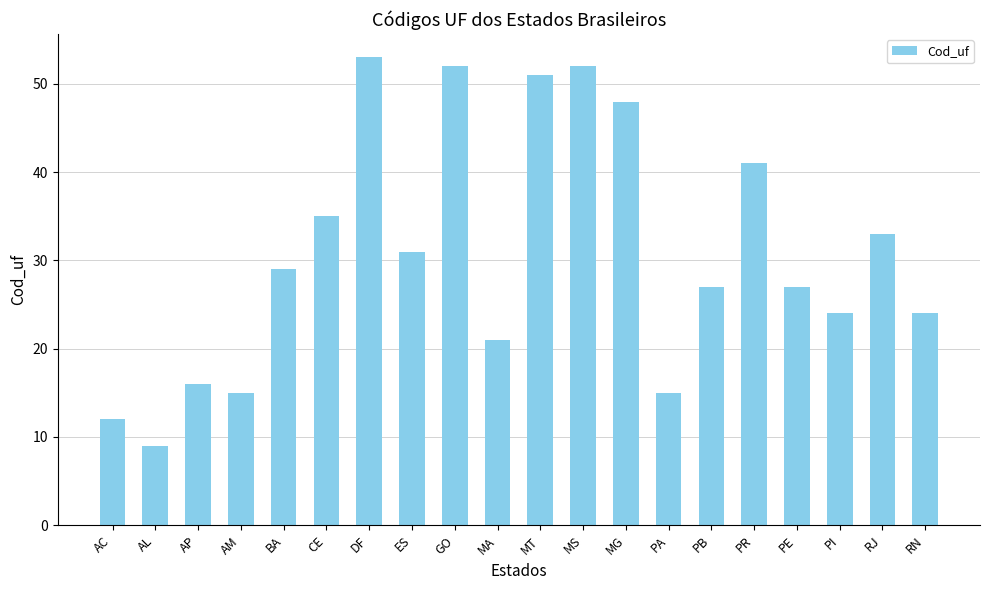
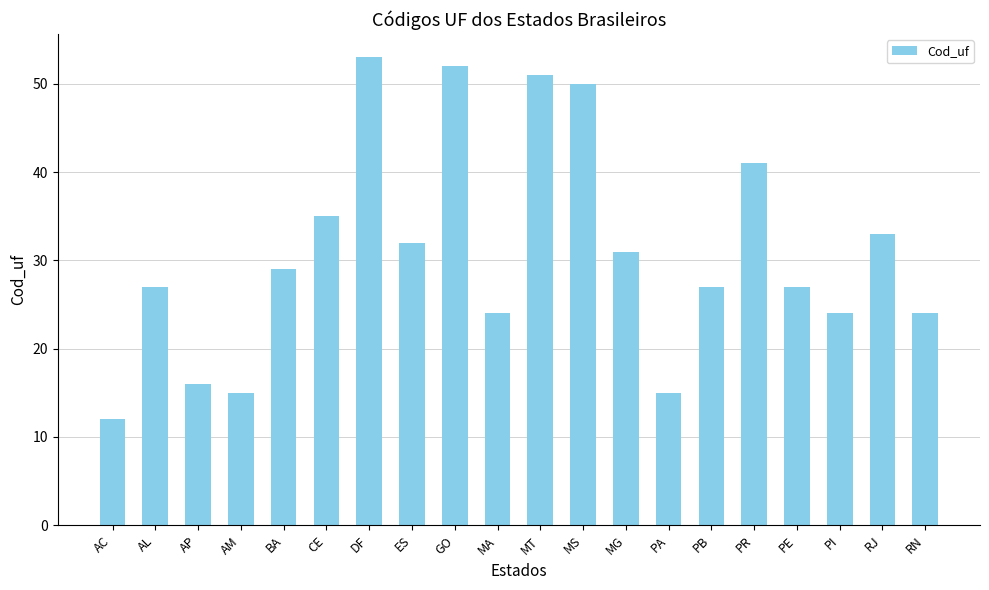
  {
    "AC": 12,
-   "AL": 9,
+   "AL": 27,
    "AP": 16,
    "AM": 15,
    "BA": 29,
    "CE": 35,
    "DF": 53,
-   "ES": 31,
+   "ES": 32,
    "GO": 52,
-   "MA": 21,
+   "MA": 24,
    "MT": 51,
-   "MS": 52,
-   "MG": 48,
+   "MS": 50,
+   "MG": 31,
    "PA": 15,
    "PB": 27,
    "PR": 41,
    "PE": 27,
    "PI": 24,
    "RJ": 33,
    "RN": 24
  }
